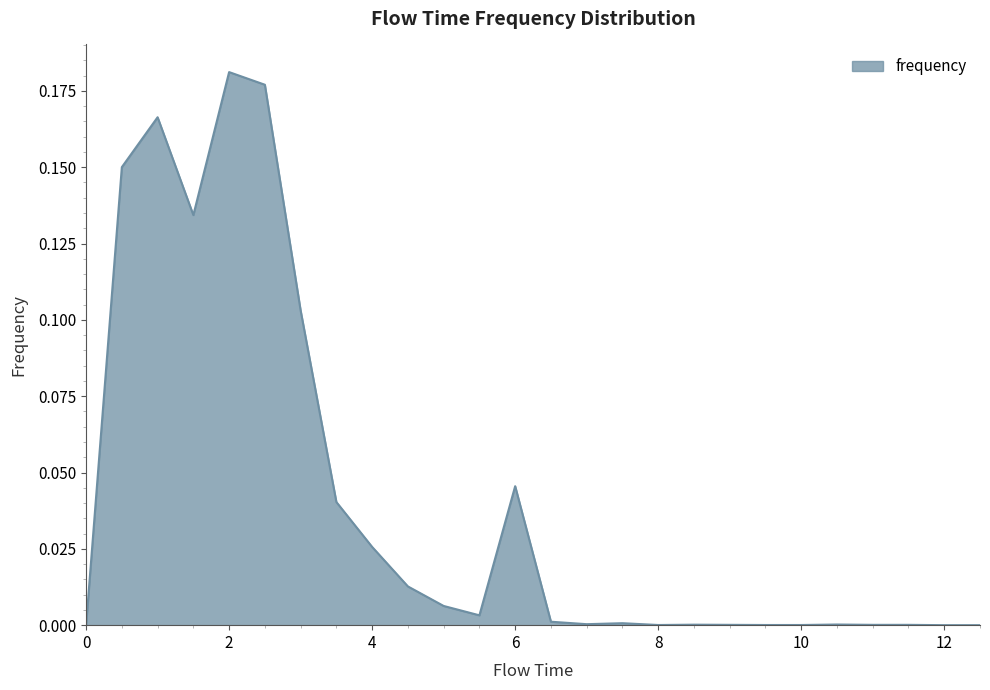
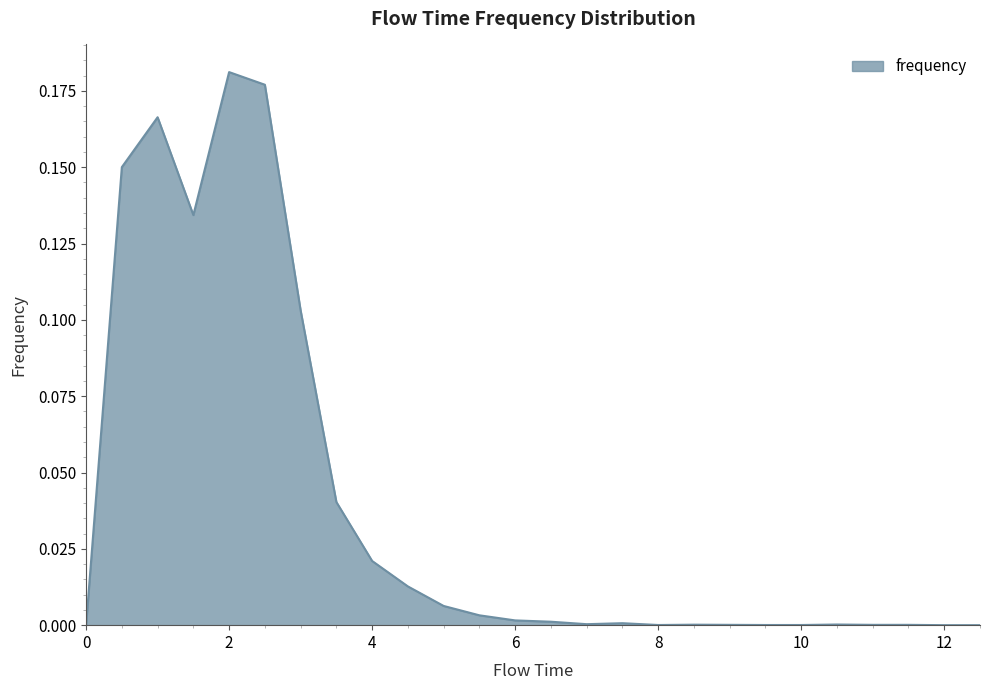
  {
    "0": 0.000,
    "2": 0.181,
-   "4": 0.026,
-   "6": 0.046,
+   "4": 0.021,
+   "6": 0.002,
    "8": 0.000,
    "10": 0.000,
    "12": 0.000
  }
